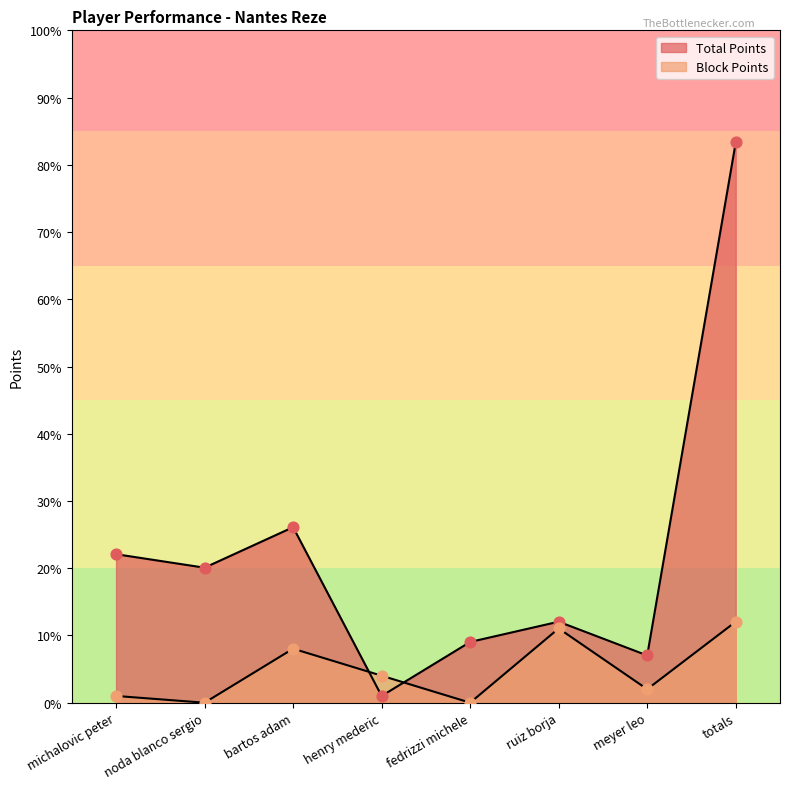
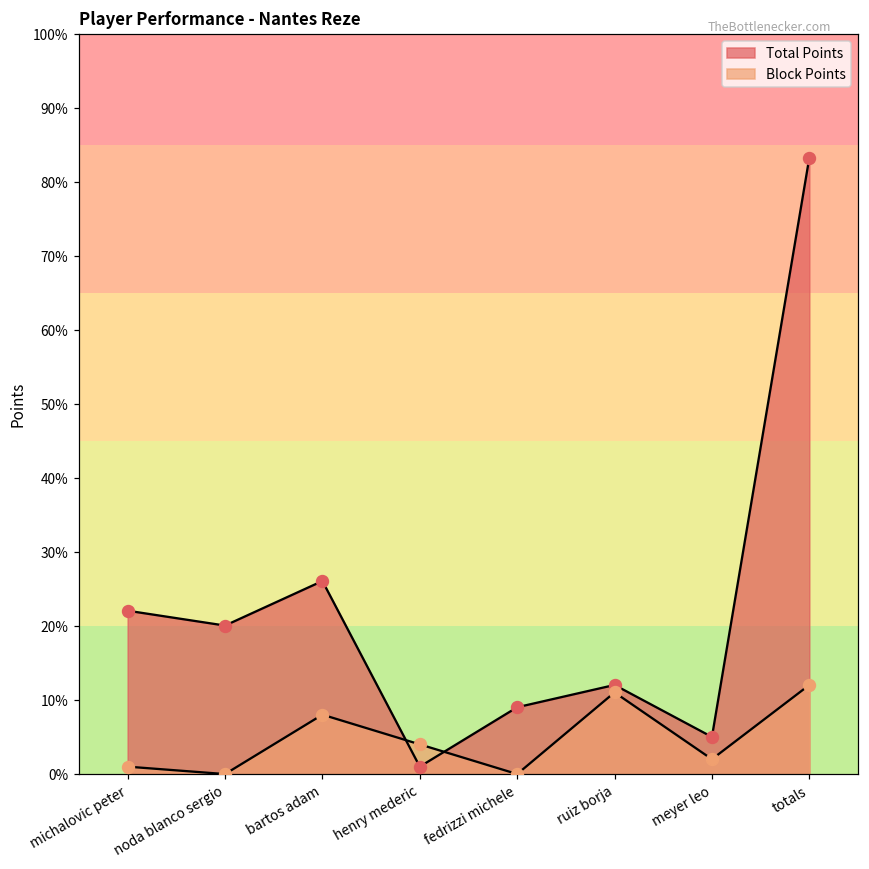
  {
    "Total Points": {
      "michalovic peter": "22%",
      "noda blanco sergio": "20%",
      "bartos adam": "26%",
      "henry mederic": "1%",
      "fedrizzi michele": "9%",
      "ruiz borja": "12%",
-     "meyer leo": "7%",
+     "meyer leo": "5%",
      "totals": "83%"
    },
    "Block Points": {
      "michalovic peter": "1%",
      "noda blanco sergio": "0%",
      "bartos adam": "8%",
      "henry mederic": "4%",
      "fedrizzi michele": "0%",
      "ruiz borja": "11%",
      "meyer leo": "2%",
      "totals": "12%"
    }
  }
